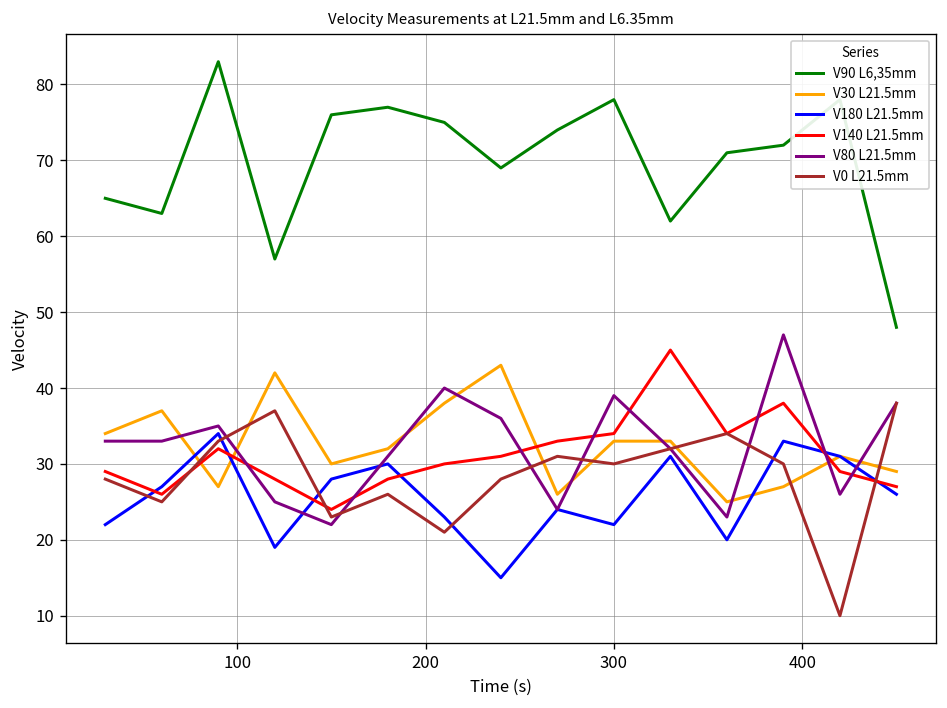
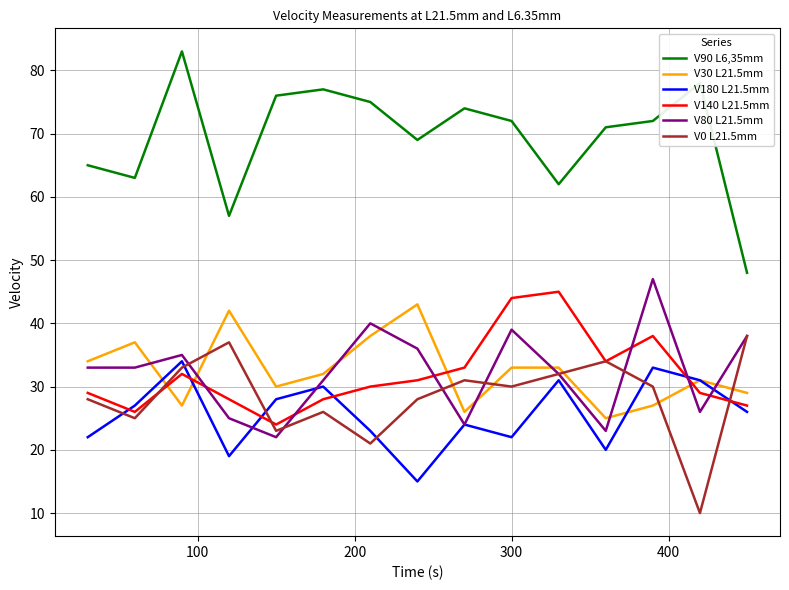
  {
    "V90 L6,35mm": {
-     "300": 78
+     "300": 72
    },
    "V30 L21.5mm": {
      "300": 33
    },
    "V180 L21.5mm": {
      "300": 22
    },
    "V140 L21.5mm": {
-     "300": 34
+     "300": 44
    },
    "V80 L21.5mm": {
      "300": 39
    },
    "V0 L21.5mm": {
      "300": 30
    }
  }
